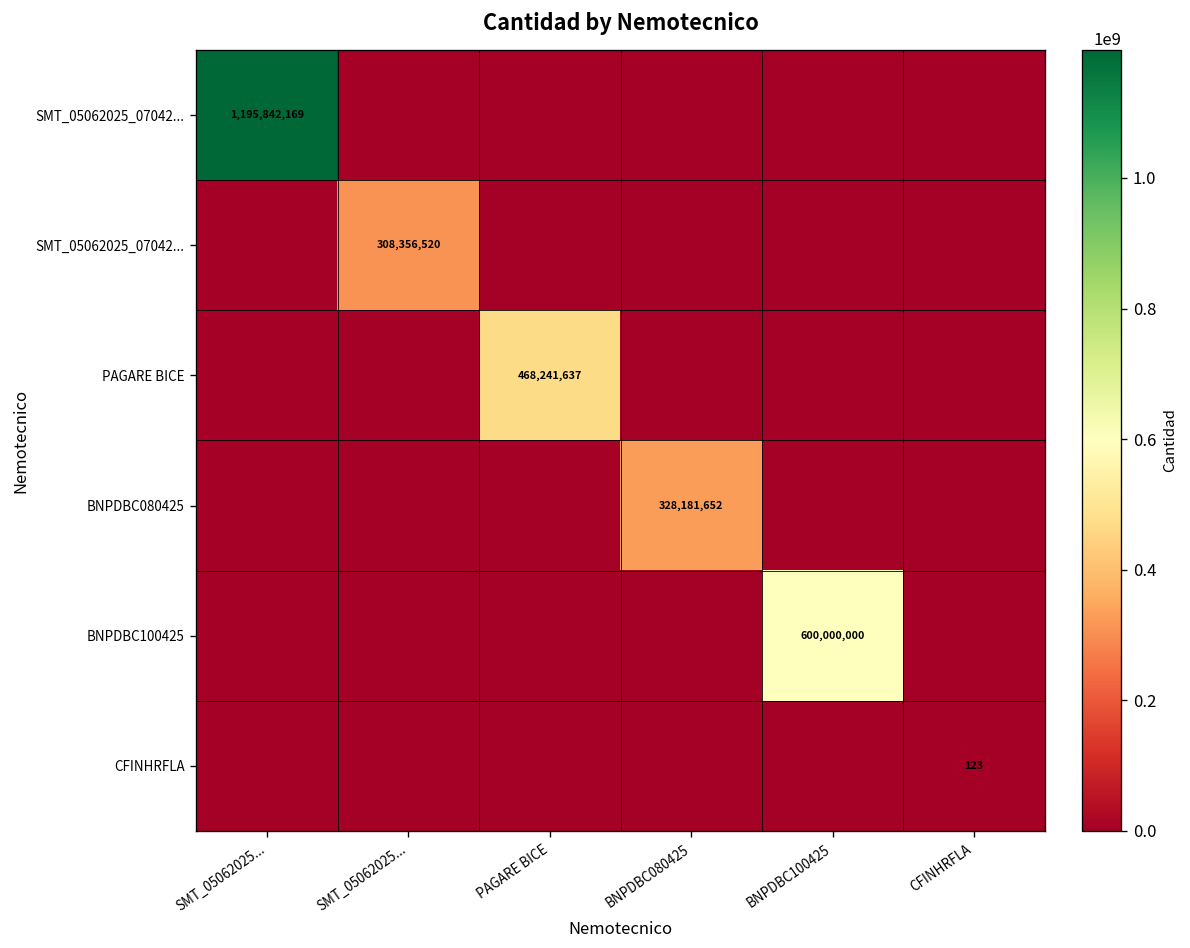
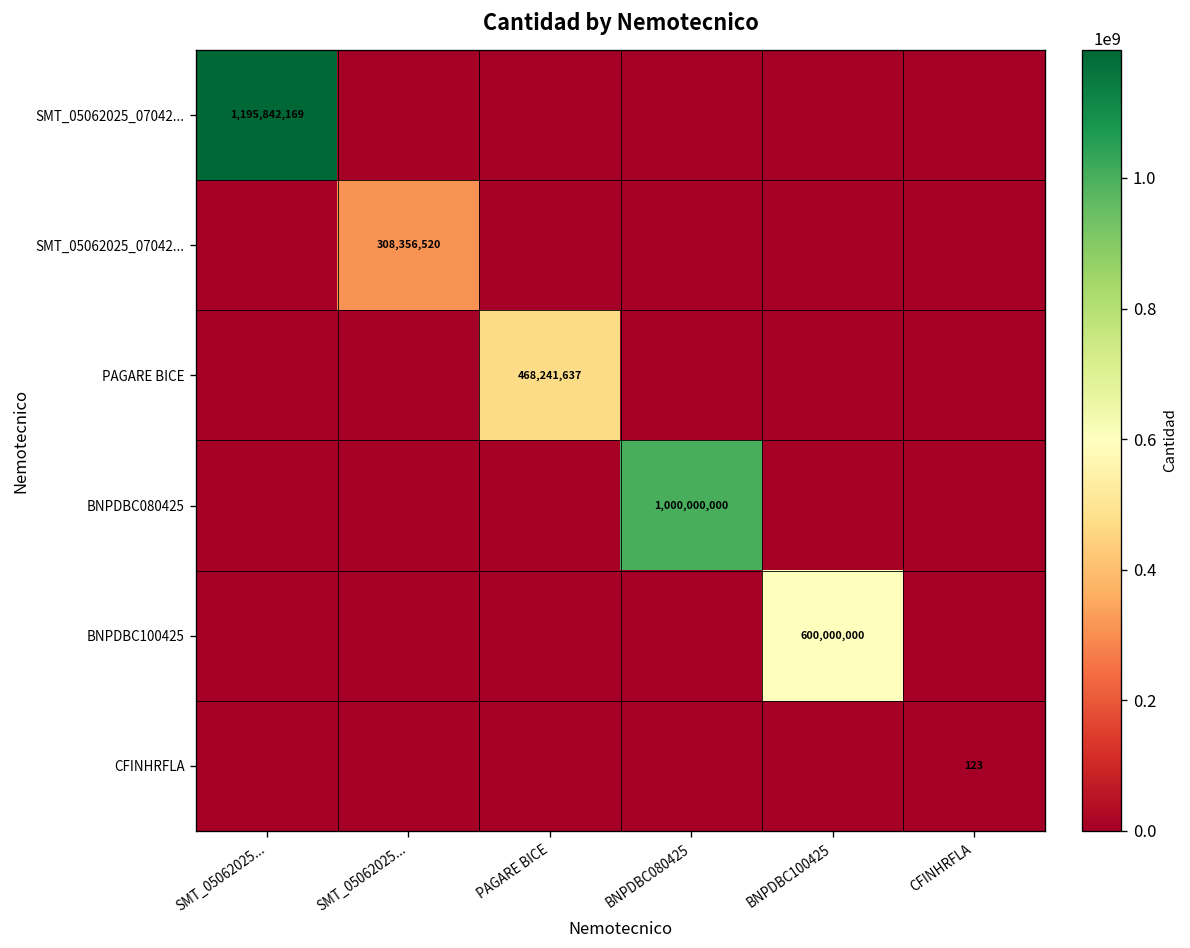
  {
    "PAGARE BICE": {
      "PAGARE BICE": "468,241,637"
    },
    "BNPDBC080425": {
-     "BNPDBC080425": "328,181,652"
+     "BNPDBC080425": "1,000,000,000"
    },
    "BNPDBC100425": {
      "BNPDBC100425": "600,000,000"
    },
    "CFINHRFLA": {
      "CFINHRFLA": "123"
    }
  }
